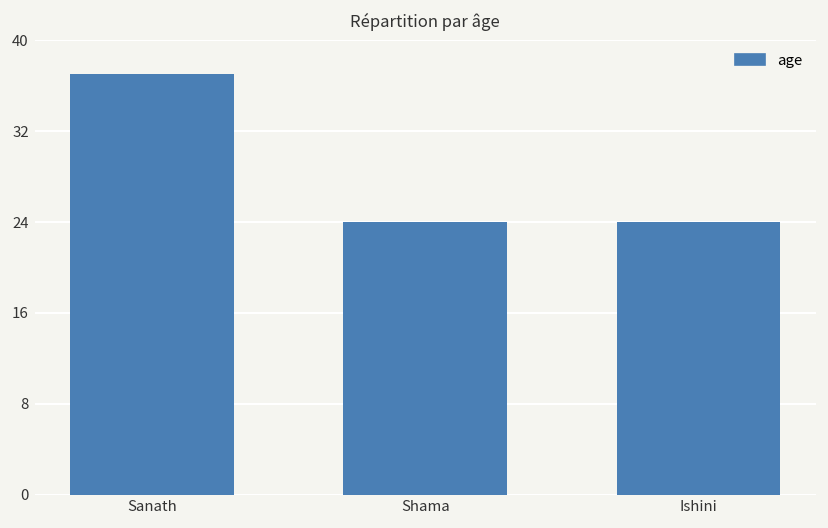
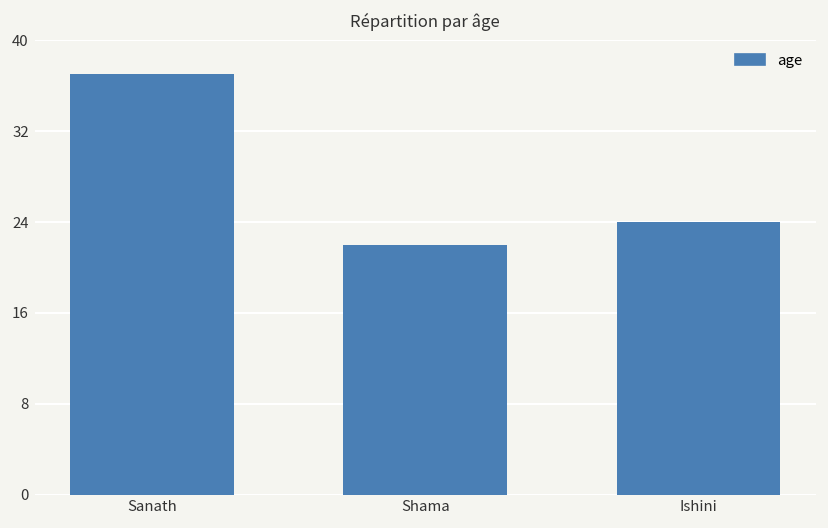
  {
    "Sanath": 37,
-   "Shama": 24,
+   "Shama": 22,
    "Ishini": 24
  }
